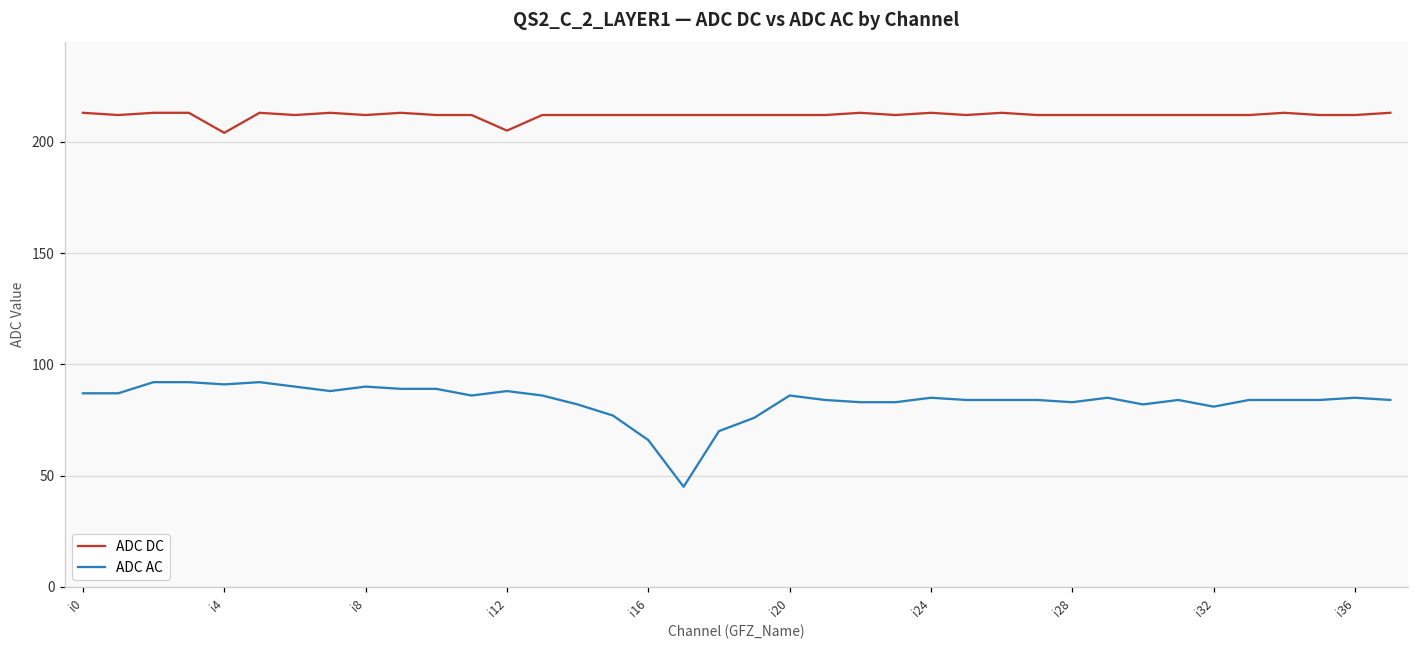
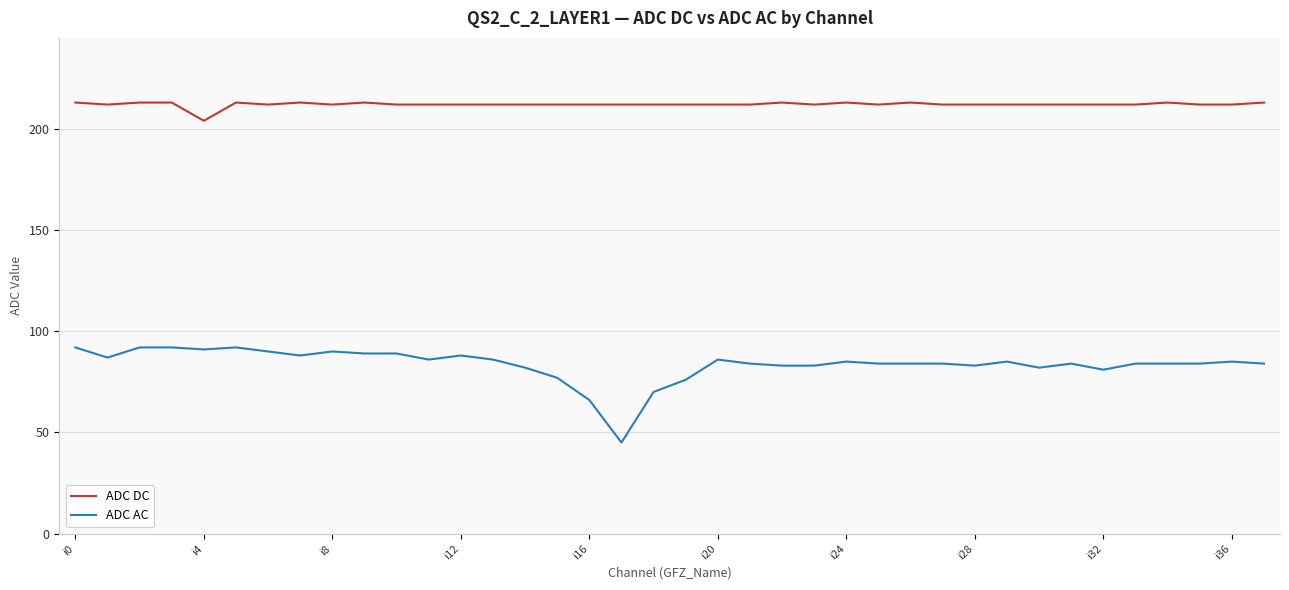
  {
    "ADC DC": {
      "i0": 213,
      "i4": 204,
      "i8": 212,
-     "i12": 205,
+     "i12": 212,
      "i16": 212,
      "i20": 212,
      "i24": 213,
      "i28": 212,
      "i32": 212,
      "i36": 212
    },
    "ADC AC": {
-     "i0": 87,
+     "i0": 92,
      "i4": 91,
      "i8": 90,
      "i12": 88,
      "i16": 66,
      "i20": 86,
      "i24": 85,
      "i28": 83,
      "i32": 81,
      "i36": 85
    }
  }
